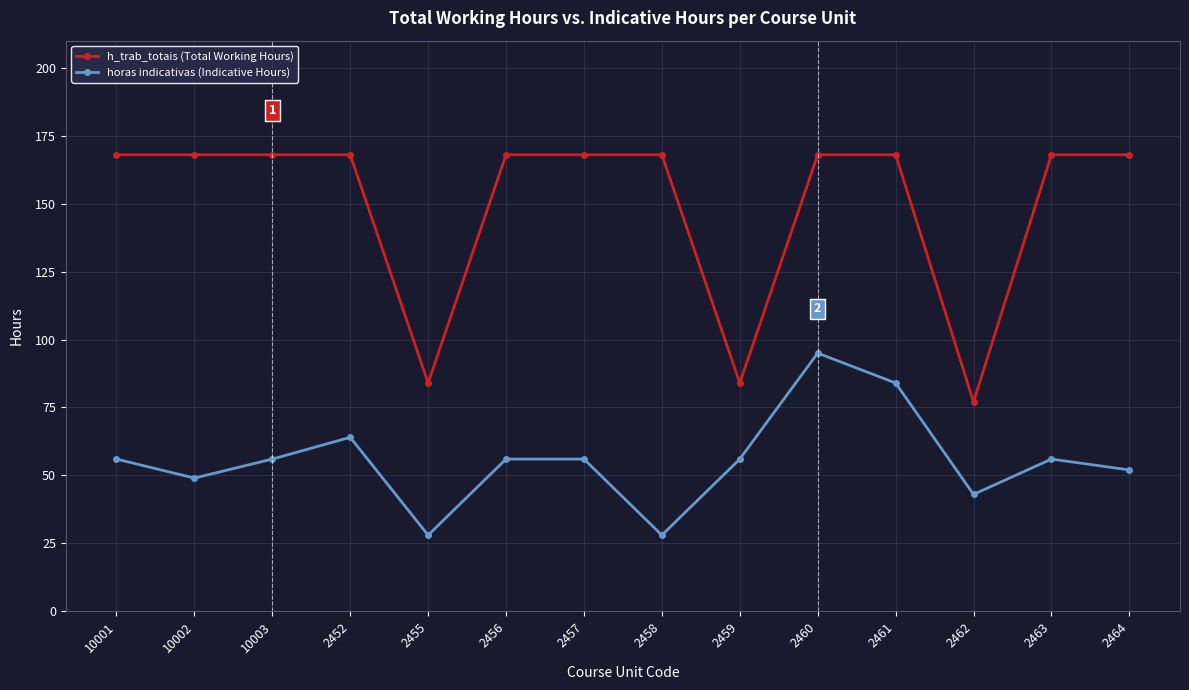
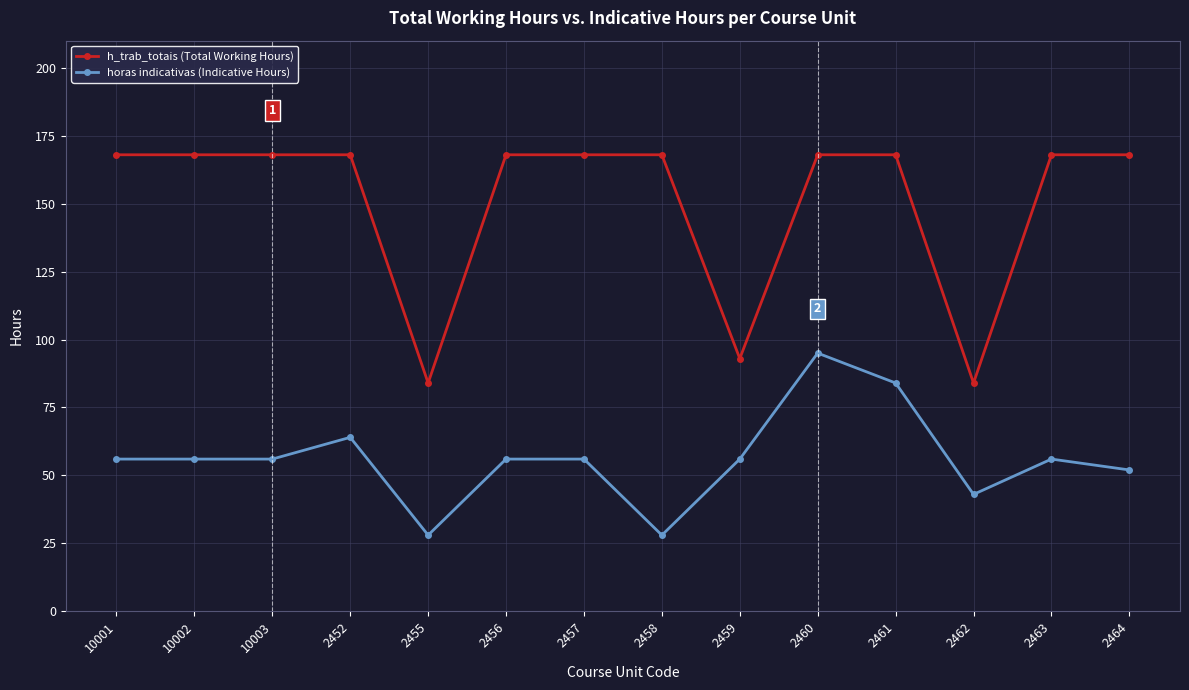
  {
    "h_trab_totais (Total Working Hours)": {
      "10001": 168,
      "10002": 168,
      "10003": 168,
      "2452": 168,
      "2455": 84,
      "2456": 168,
      "2457": 168,
      "2458": 168,
-     "2459": 84,
+     "2459": 93,
      "2460": 168,
      "2461": 168,
-     "2462": 77,
+     "2462": 84,
      "2463": 168,
      "2464": 168
    },
    "horas indicativas (Indicative Hours)": {
      "10001": 56,
-     "10002": 49,
+     "10002": 56,
      "10003": 56,
      "2452": 64,
      "2455": 28,
      "2456": 56,
      "2457": 56,
      "2458": 28,
      "2459": 56,
      "2460": 95,
      "2461": 84,
      "2462": 43,
      "2463": 56,
      "2464": 52
    }
  }
